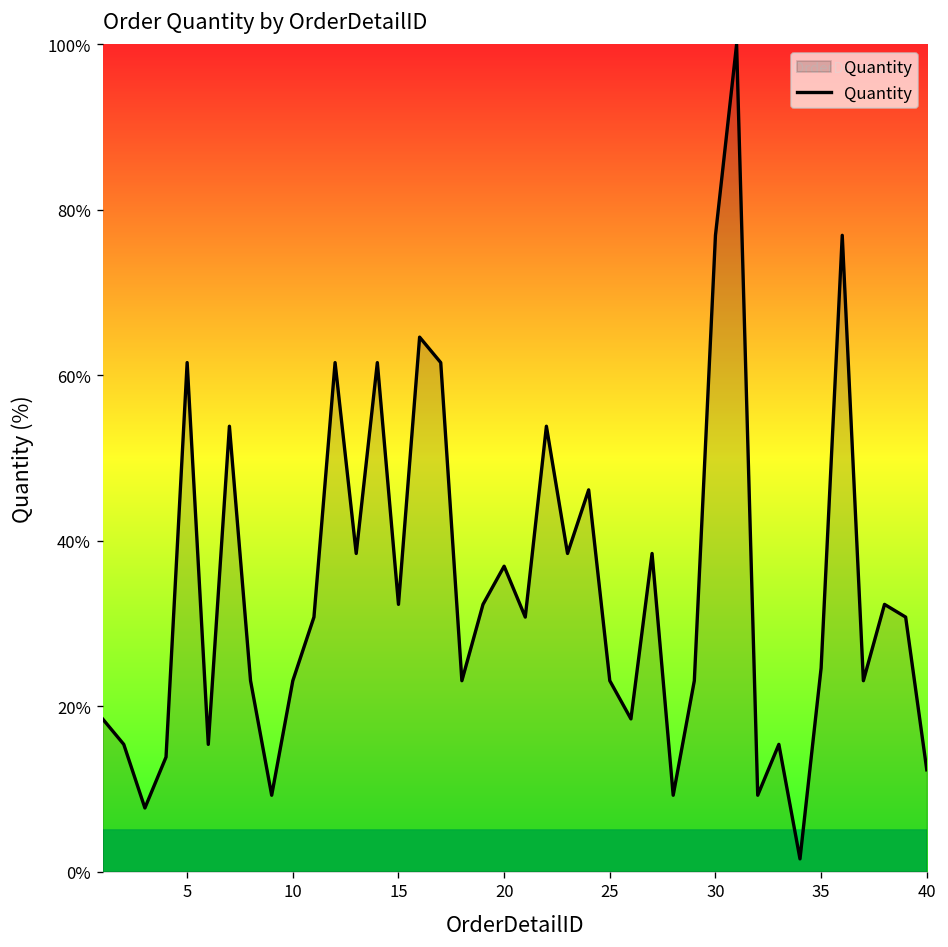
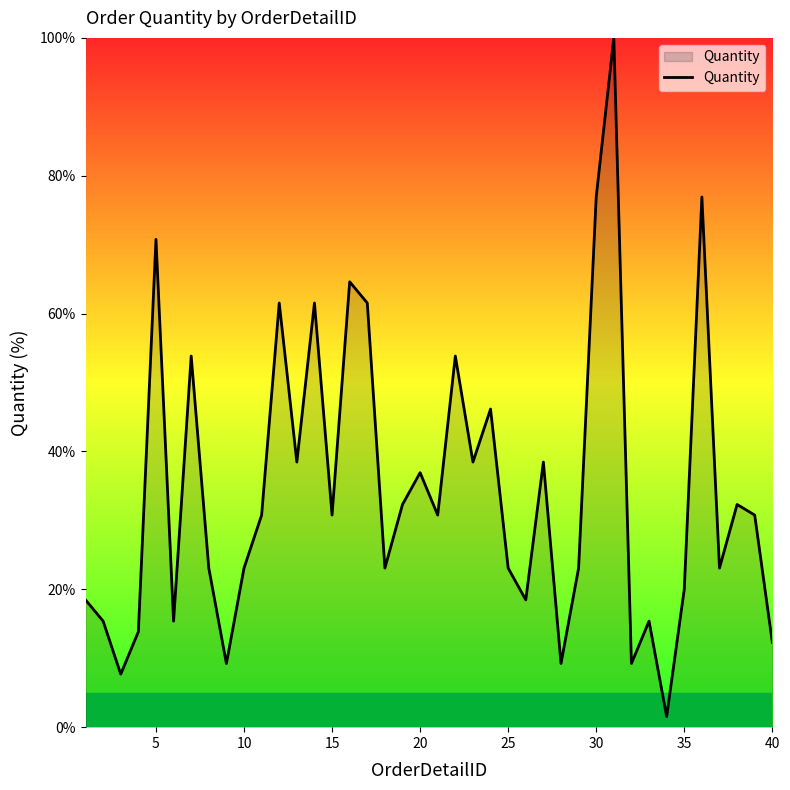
  {
-   "5": "62%",
+   "5": "71%",
    "10": "23%",
-   "15": "32%",
+   "15": "31%",
    "20": "37%",
    "25": "23%",
    "30": "77%",
-   "35": "25%",
+   "35": "20%",
    "40": "12%"
  }
